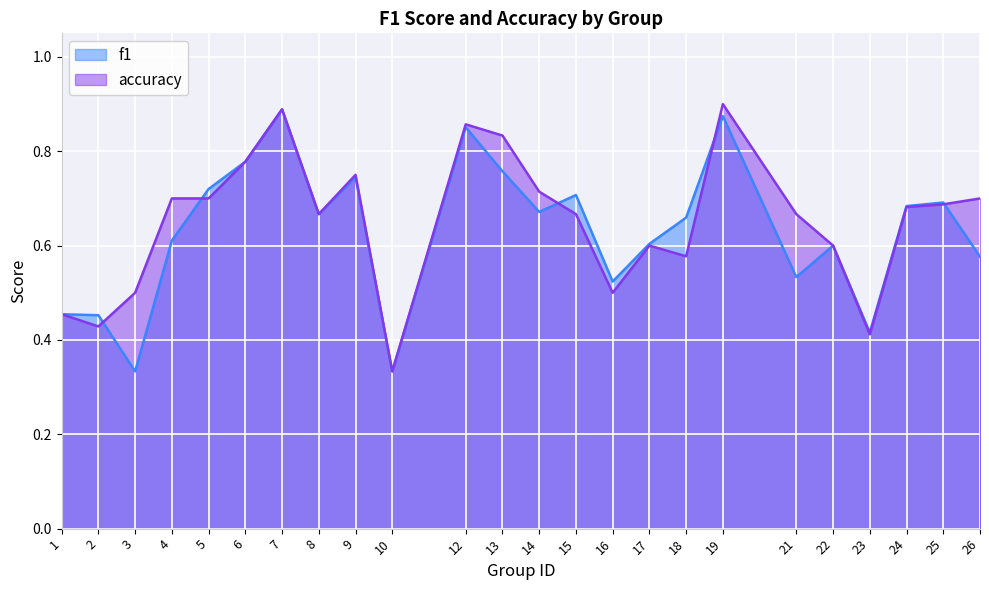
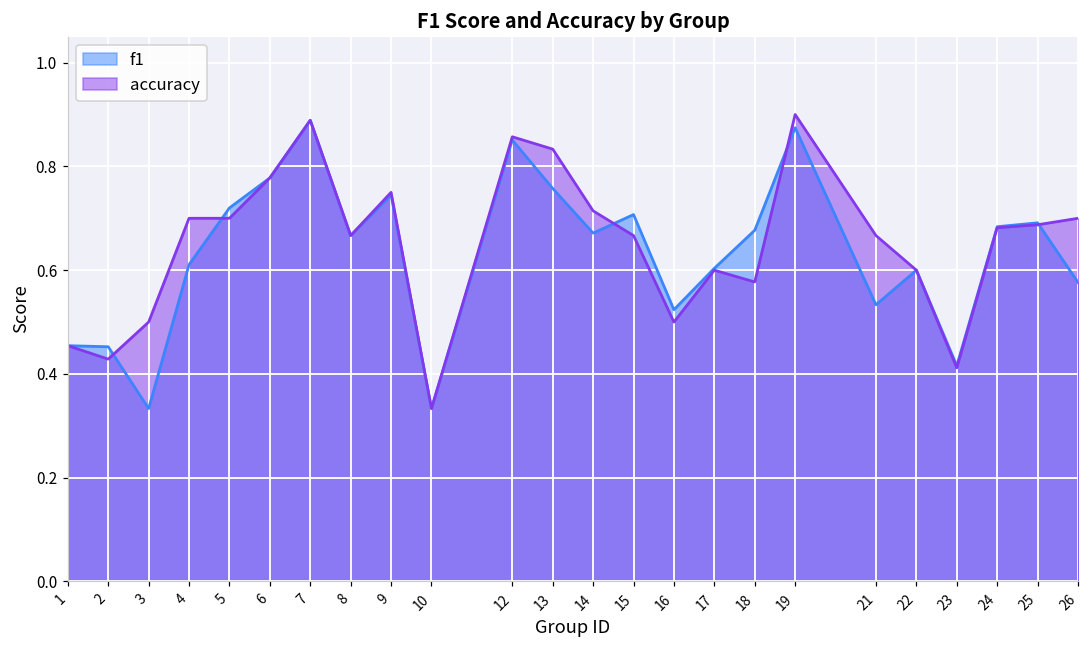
  {
    "f1": {
      "2": 0.45,
      "3": 0.33,
      "4": 0.61,
      "5": 0.72,
      "12": 0.85,
      "13": 0.76,
      "14": 0.67,
      "15": 0.71,
      "16": 0.52,
-     "18": 0.66,
+     "18": 0.68,
      "19": 0.87,
      "21": 0.53,
      "26": 0.58
    },
    "accuracy": {
      "2": 0.43,
      "3": 0.50,
      "4": 0.70,
      "5": 0.70,
      "12": 0.86,
      "13": 0.83,
      "14": 0.71,
      "15": 0.67,
      "16": 0.50,
      "18": 0.58,
      "19": 0.90,
      "21": 0.67,
      "26": 0.70
    }
  }
